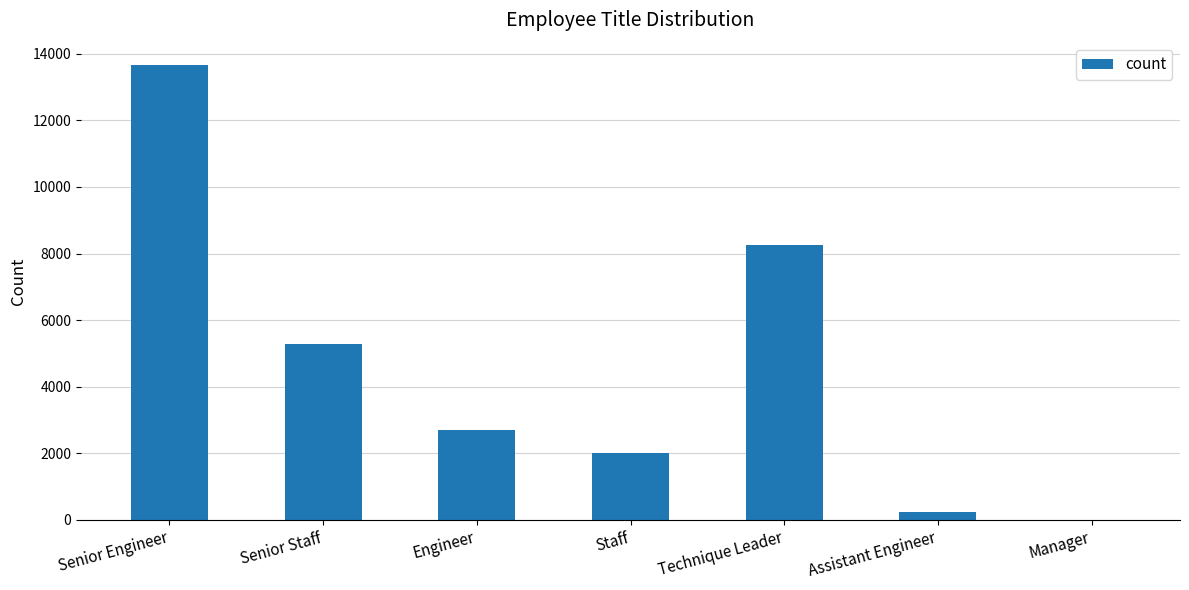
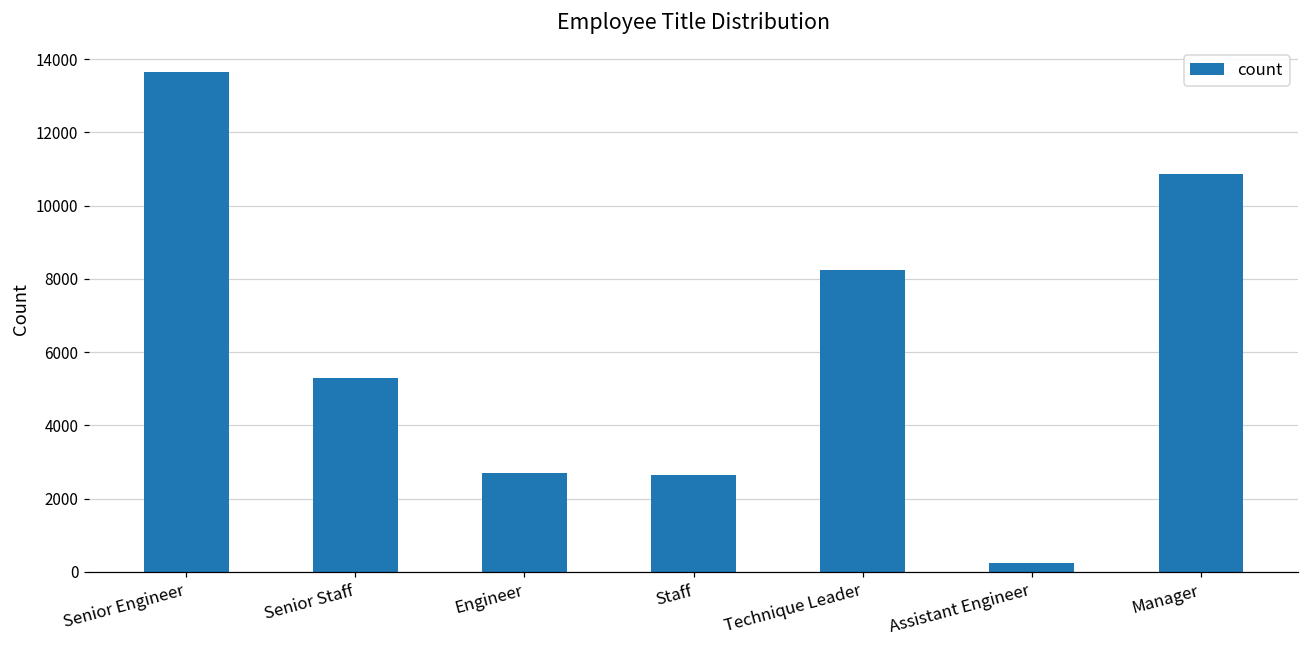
  {
    "Senior Engineer": 13700,
    "Senior Staff": 5300,
    "Engineer": 2700,
-   "Staff": 2000,
+   "Staff": 2600,
    "Technique Leader": 8200,
    "Assistant Engineer": 300,
-   "Manager": 0
+   "Manager": 10900
  }
